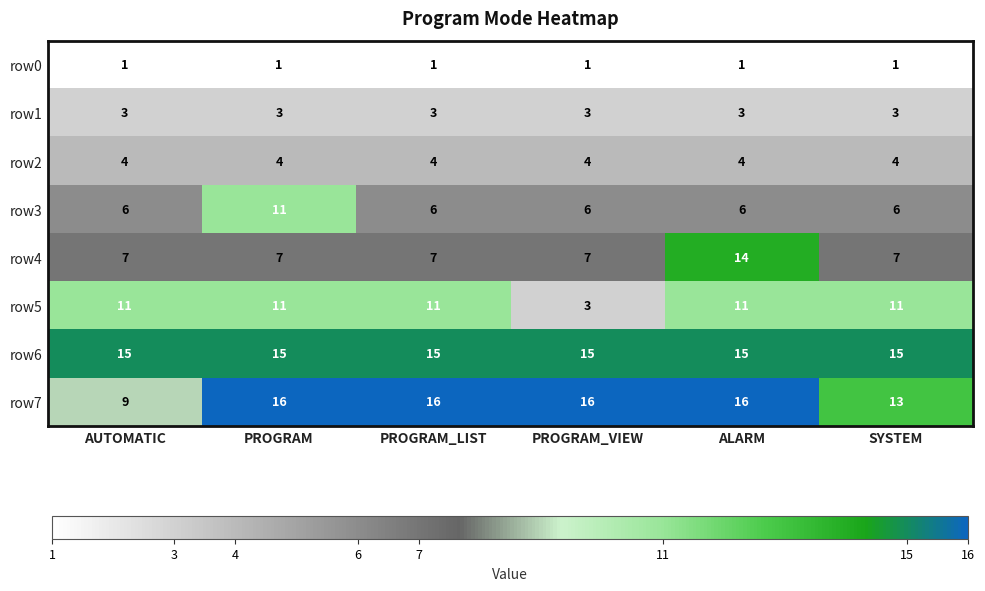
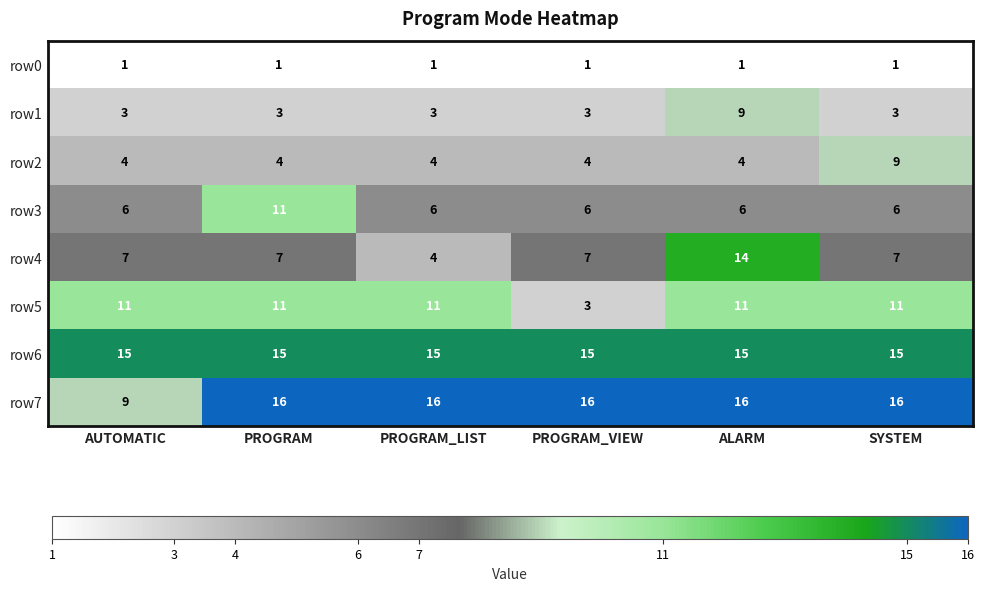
  {
    "row0": {
      "AUTOMATIC": 1,
      "PROGRAM": 1,
      "PROGRAM_LIST": 1,
      "PROGRAM_VIEW": 1,
      "ALARM": 1,
      "SYSTEM": 1
    },
    "row1": {
      "AUTOMATIC": 3,
      "PROGRAM": 3,
      "PROGRAM_LIST": 3,
      "PROGRAM_VIEW": 3,
-     "ALARM": 3,
+     "ALARM": 9,
      "SYSTEM": 3
    },
    "row2": {
      "AUTOMATIC": 4,
      "PROGRAM": 4,
      "PROGRAM_LIST": 4,
      "PROGRAM_VIEW": 4,
      "ALARM": 4,
-     "SYSTEM": 4
+     "SYSTEM": 9
    },
    "row3": {
      "AUTOMATIC": 6,
      "PROGRAM": 11,
      "PROGRAM_LIST": 6,
      "PROGRAM_VIEW": 6,
      "ALARM": 6,
      "SYSTEM": 6
    },
    "row4": {
      "AUTOMATIC": 7,
      "PROGRAM": 7,
-     "PROGRAM_LIST": 7,
+     "PROGRAM_LIST": 4,
      "PROGRAM_VIEW": 7,
      "ALARM": 14,
      "SYSTEM": 7
    },
    "row5": {
      "AUTOMATIC": 11,
      "PROGRAM": 11,
      "PROGRAM_LIST": 11,
      "PROGRAM_VIEW": 3,
      "ALARM": 11,
      "SYSTEM": 11
    },
    "row6": {
      "AUTOMATIC": 15,
      "PROGRAM": 15,
      "PROGRAM_LIST": 15,
      "PROGRAM_VIEW": 15,
      "ALARM": 15,
      "SYSTEM": 15
    },
    "row7": {
      "AUTOMATIC": 9,
      "PROGRAM": 16,
      "PROGRAM_LIST": 16,
      "PROGRAM_VIEW": 16,
      "ALARM": 16,
-     "SYSTEM": 13
+     "SYSTEM": 16
    }
  }
